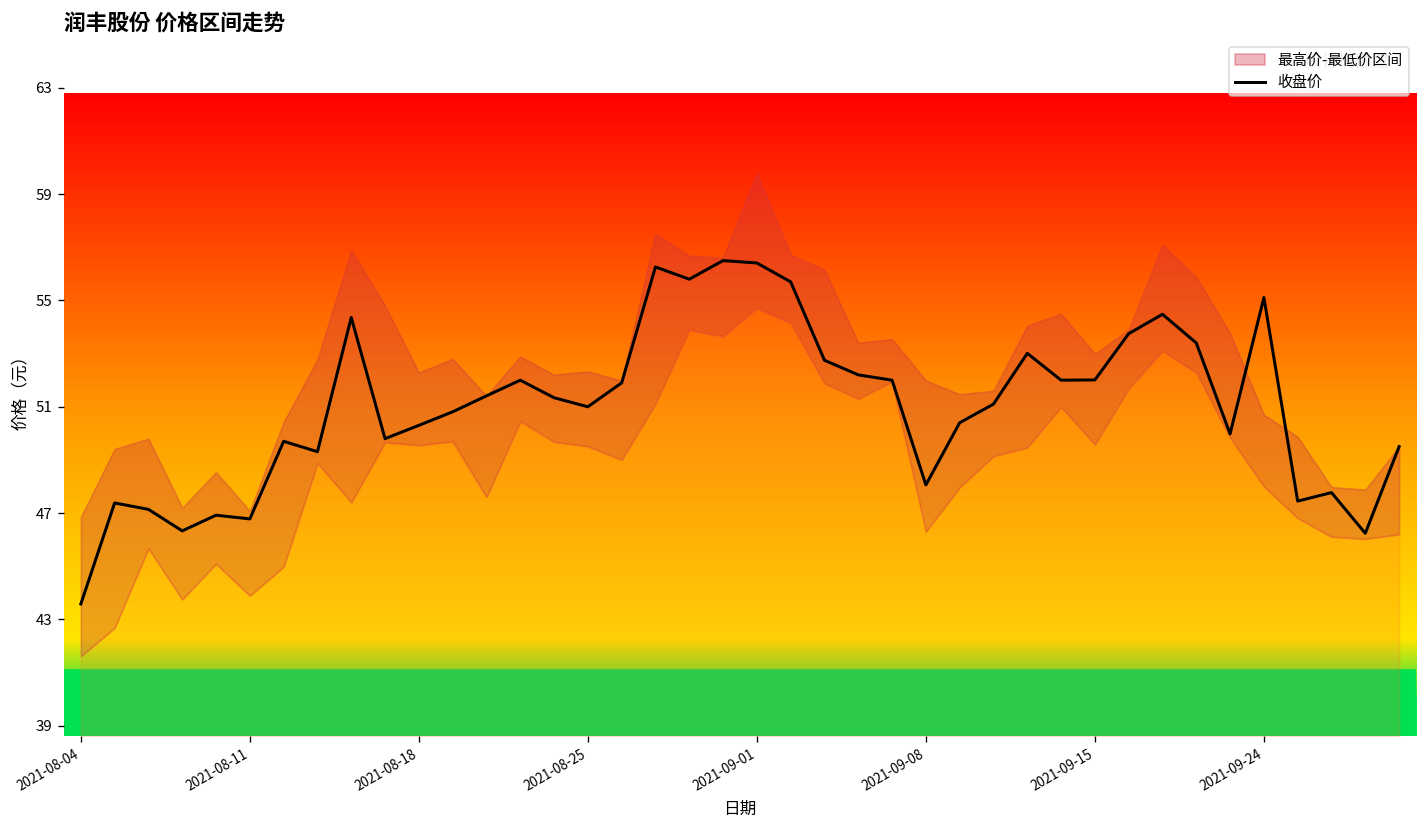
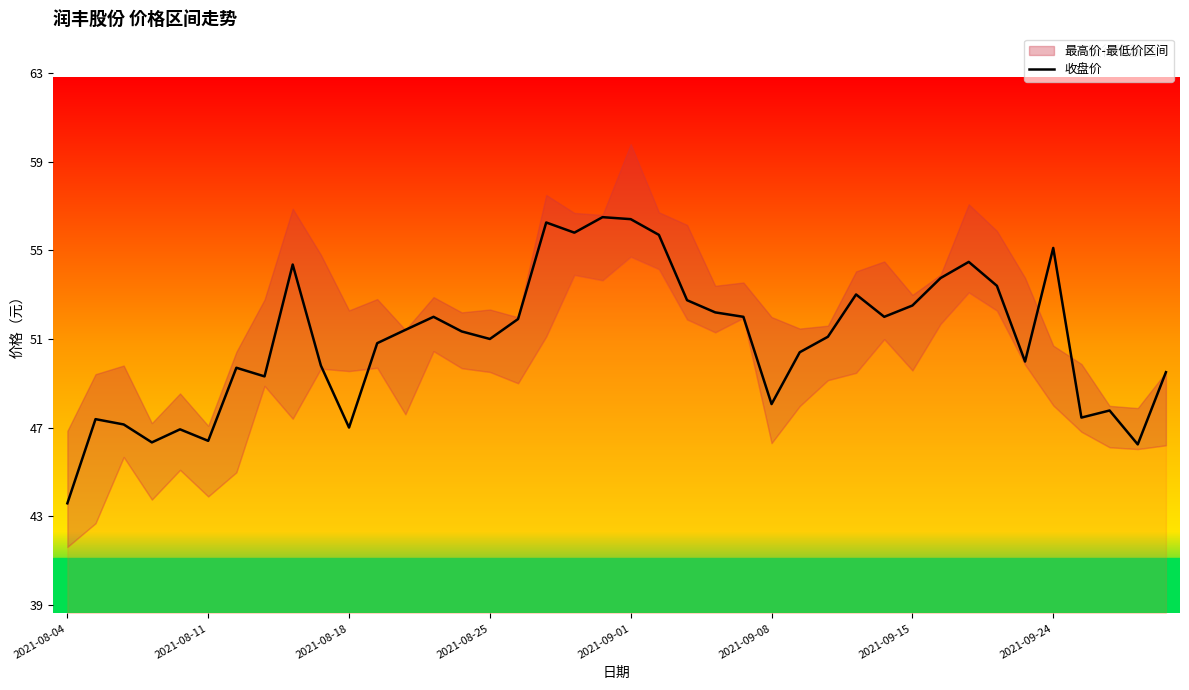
  {
    "收盘价": {
      "2021-08-04": 43.6,
-     "2021-08-11": 46.8,
-     "2021-08-18": 50.3,
+     "2021-08-11": 46.4,
+     "2021-08-18": 47.0,
      "2021-08-25": 51.0,
      "2021-09-01": 56.4,
      "2021-09-08": 48.1,
-     "2021-09-15": 52.0,
+     "2021-09-15": 52.5,
      "2021-09-24": 55.1
    }
  }
